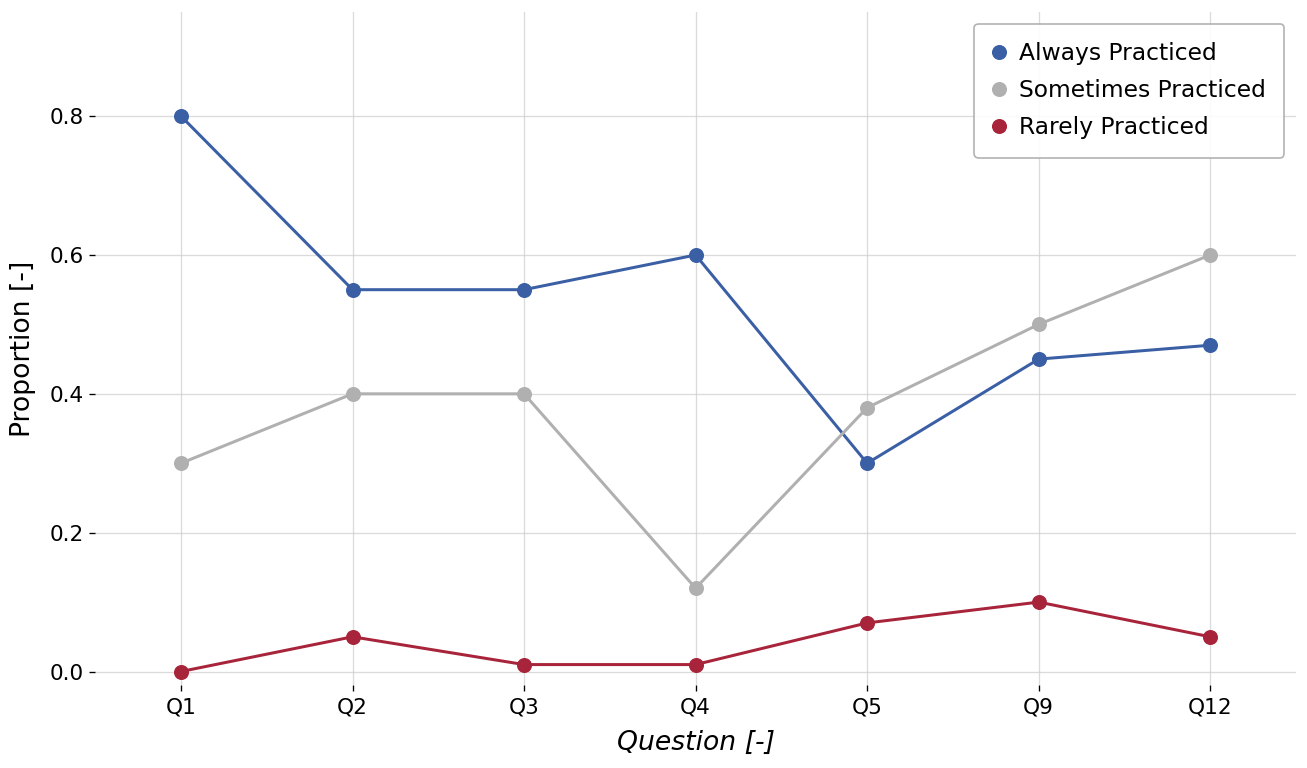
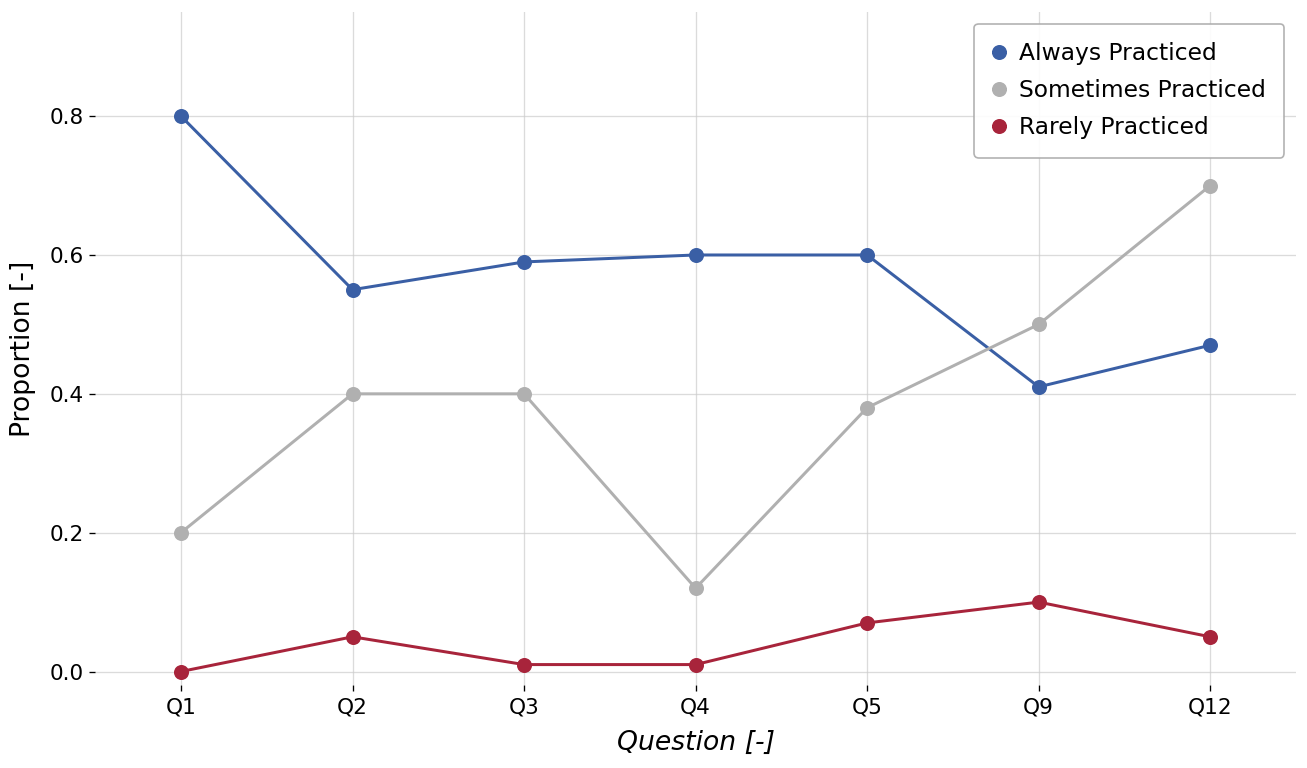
  {
    "Always Practiced": {
      "Q1": 0.80,
      "Q2": 0.55,
-     "Q3": 0.55,
+     "Q3": 0.59,
      "Q4": 0.60,
-     "Q5": 0.3,
-     "Q9": 0.45,
+     "Q5": 0.6,
+     "Q9": 0.41,
      "Q12": 0.47
    },
    "Sometimes Practiced": {
-     "Q1": 0.3,
+     "Q1": 0.2,
      "Q2": 0.4,
      "Q3": 0.4,
      "Q4": 0.12,
      "Q5": 0.38,
      "Q9": 0.5,
-     "Q12": 0.6
+     "Q12": 0.7
    },
    "Rarely Practiced": {
      "Q1": 0.00,
      "Q2": 0.05,
      "Q3": 0.01,
      "Q4": 0.01,
      "Q5": 0.07,
      "Q9": 0.10,
      "Q12": 0.05
    }
  }
